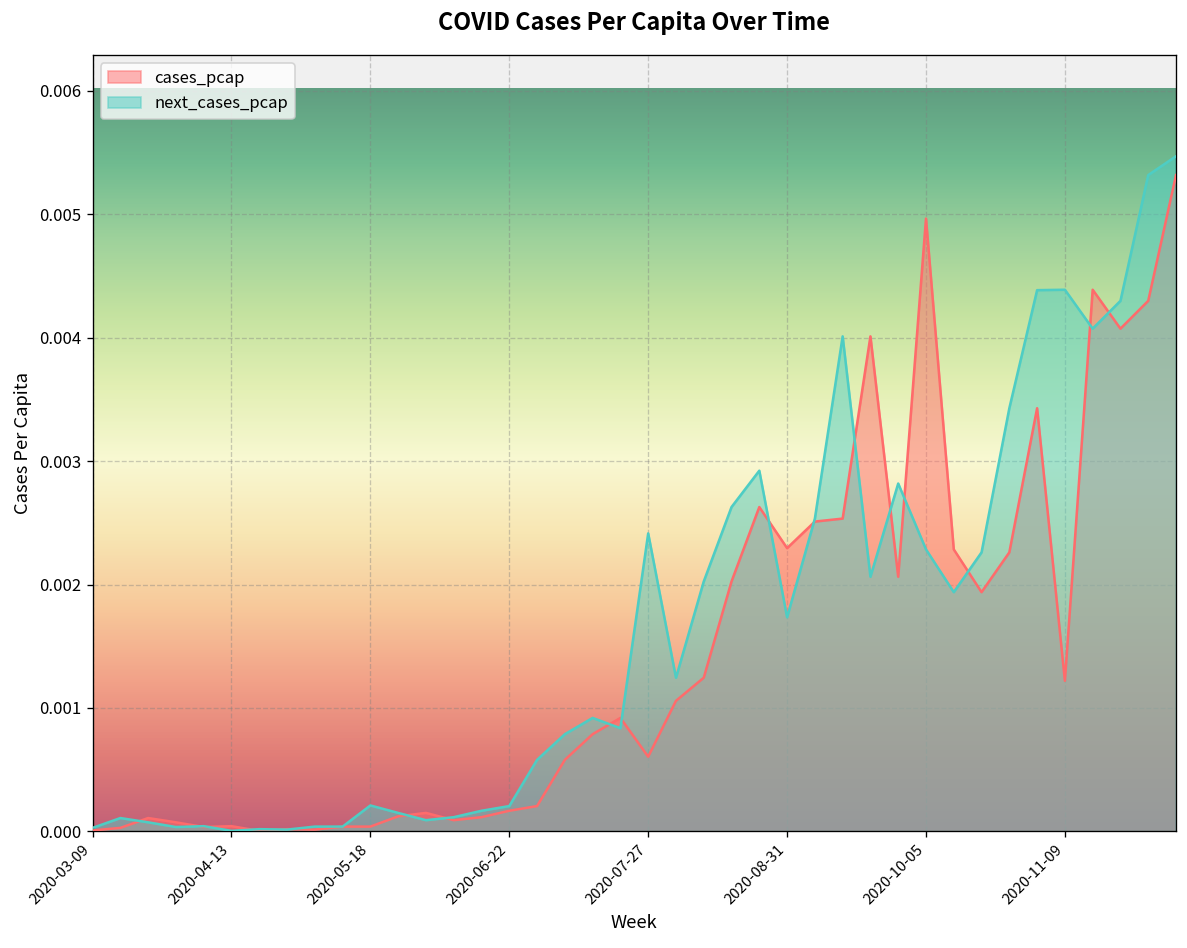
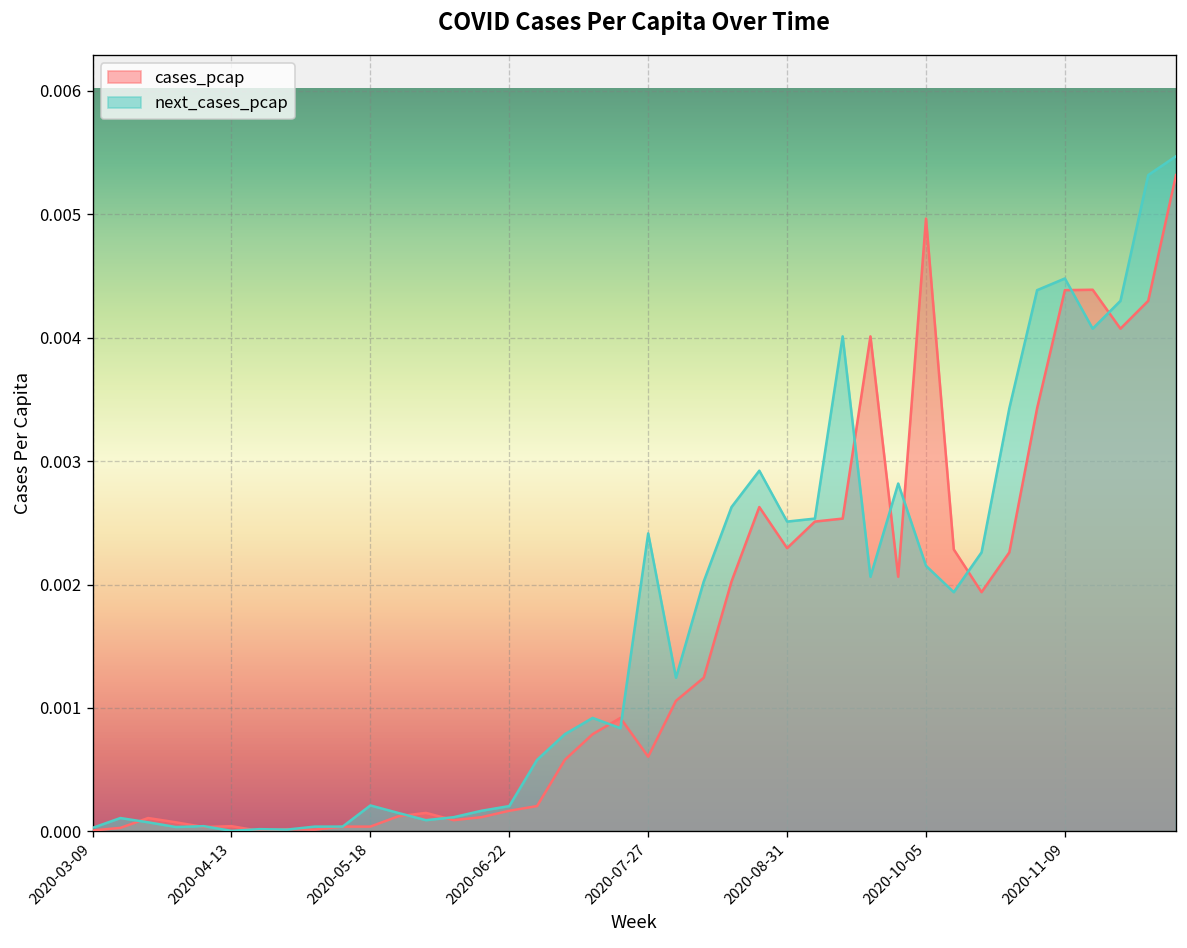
  {
    "cases_pcap": {
      "2020-04-13": 0.00004,
      "2020-05-18": 0.00004,
      "2020-06-22": 0.00017,
      "2020-07-27": 0.00060,
      "2020-08-31": 0.00229,
      "2020-10-05": 0.00497,
-     "2020-11-09": 0.00122
+     "2020-11-09": 0.00439
    },
    "next_cases_pcap": {
      "2020-04-13": 0.00000,
      "2020-05-18": 0.00021,
      "2020-06-22": 0.00020,
      "2020-07-27": 0.00241,
-     "2020-08-31": 0.00173,
-     "2020-10-05": 0.00228,
-     "2020-11-09": 0.00439
+     "2020-08-31": 0.00251,
+     "2020-10-05": 0.00215,
+     "2020-11-09": 0.00448
    }
  }
